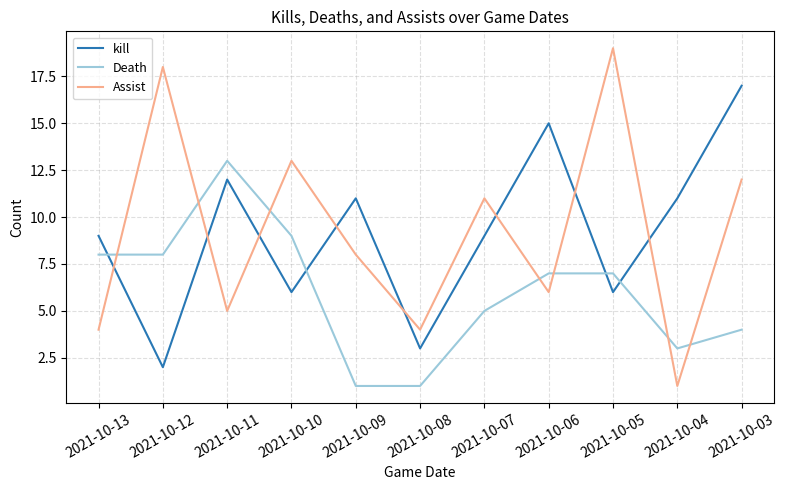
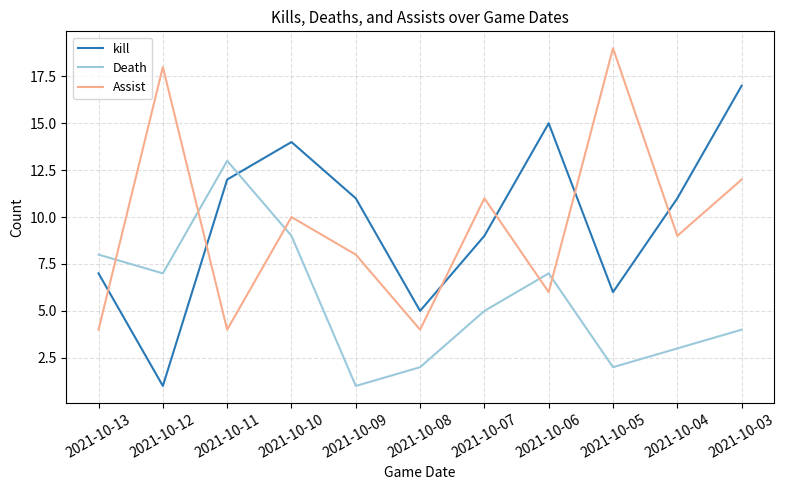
  {
    "kill": {
-     "2021-10-13": 9,
-     "2021-10-12": 2,
+     "2021-10-13": 7,
+     "2021-10-12": 1,
      "2021-10-11": 12,
-     "2021-10-10": 6,
+     "2021-10-10": 14,
      "2021-10-09": 11,
-     "2021-10-08": 3,
+     "2021-10-08": 5,
      "2021-10-07": 9,
      "2021-10-06": 15,
      "2021-10-05": 6,
      "2021-10-04": 11,
      "2021-10-03": 17
    },
    "Death": {
      "2021-10-13": 8,
-     "2021-10-12": 8,
+     "2021-10-12": 7,
      "2021-10-11": 13,
      "2021-10-10": 9,
      "2021-10-09": 1,
-     "2021-10-08": 1,
+     "2021-10-08": 2,
      "2021-10-07": 5,
      "2021-10-06": 7,
-     "2021-10-05": 7,
+     "2021-10-05": 2,
      "2021-10-04": 3,
      "2021-10-03": 4
    },
    "Assist": {
      "2021-10-13": 4,
      "2021-10-12": 18,
-     "2021-10-11": 5,
-     "2021-10-10": 13,
+     "2021-10-11": 4,
+     "2021-10-10": 10,
      "2021-10-09": 8,
      "2021-10-08": 4,
      "2021-10-07": 11,
      "2021-10-06": 6,
      "2021-10-05": 19,
-     "2021-10-04": 1,
+     "2021-10-04": 9,
      "2021-10-03": 12
    }
  }
